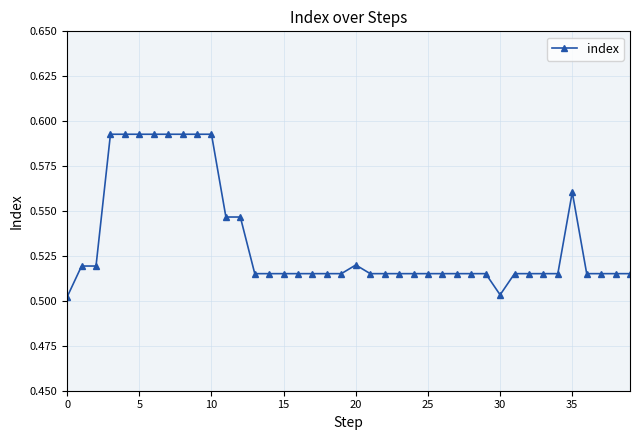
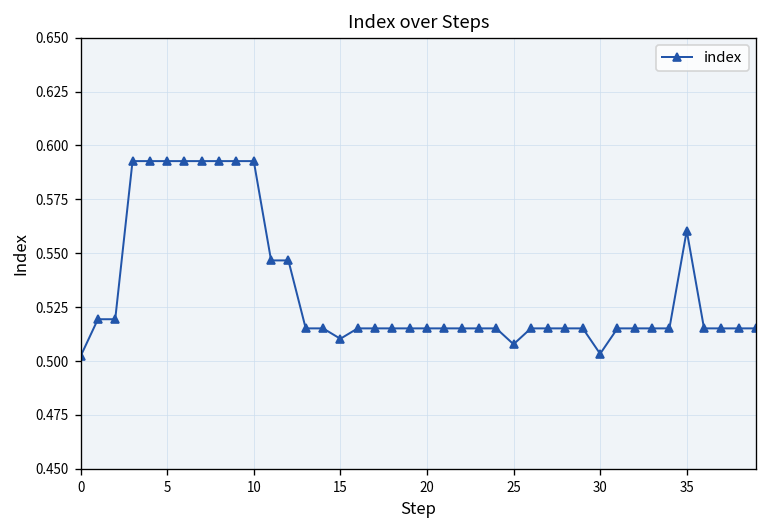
  {
    "0": 0.502,
    "5": 0.593,
    "10": 0.593,
-   "15": 0.515,
-   "20": 0.520,
-   "25": 0.515,
+   "15": 0.510,
+   "20": 0.515,
+   "25": 0.508,
    "30": 0.503,
    "35": 0.560
  }
